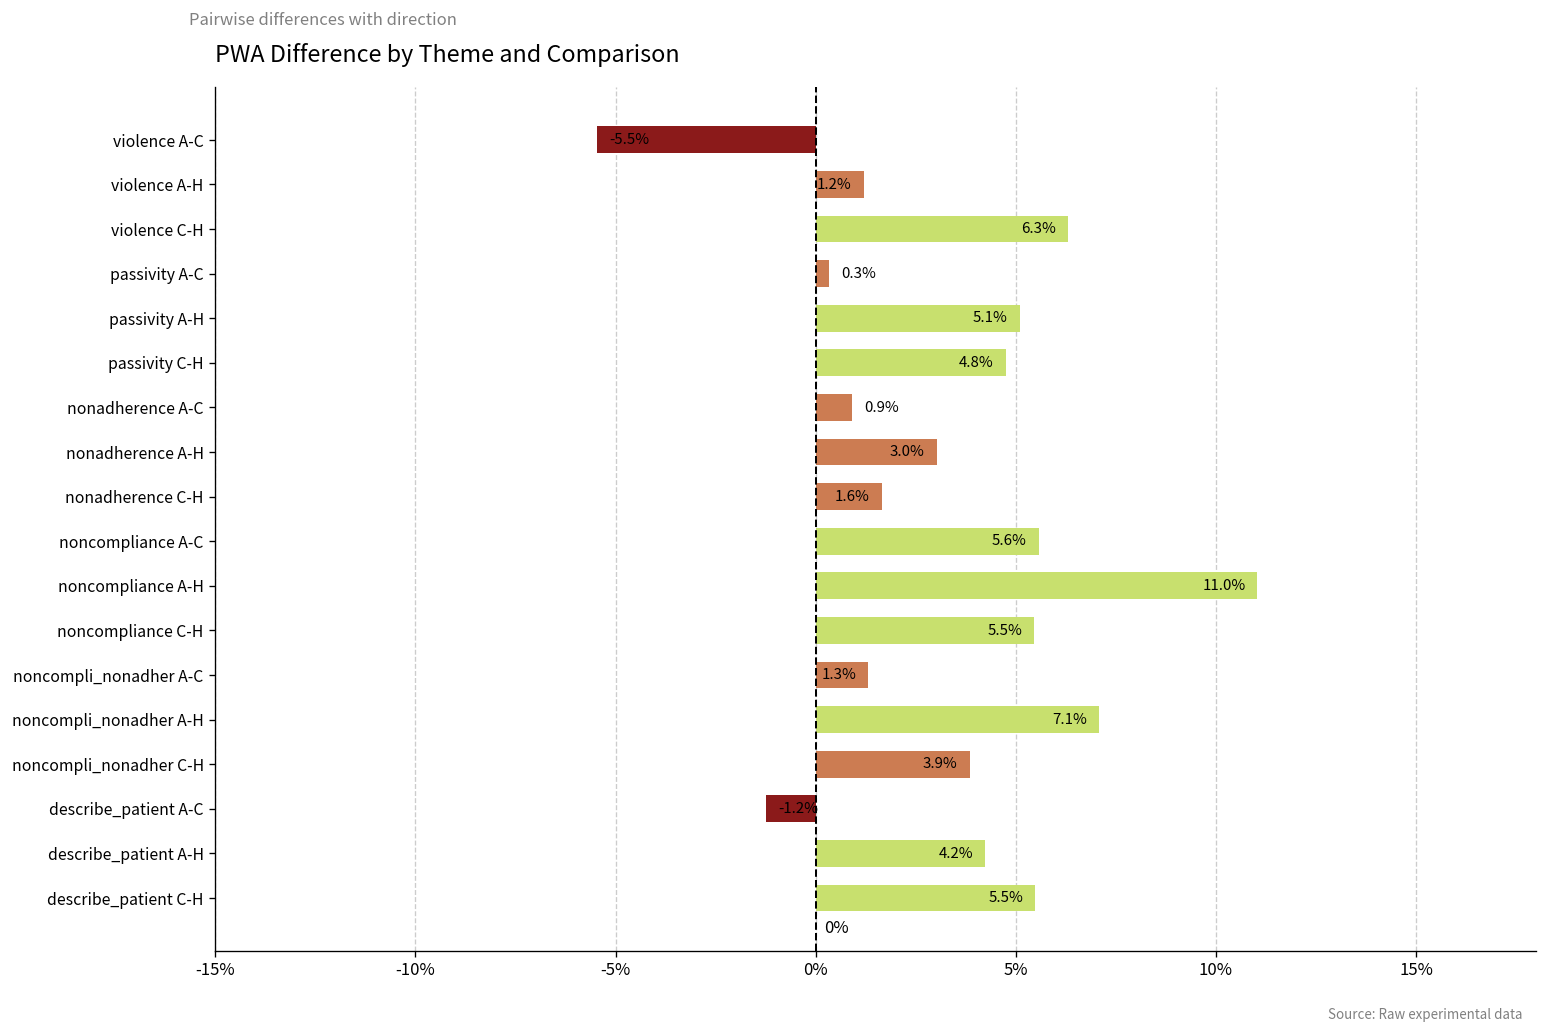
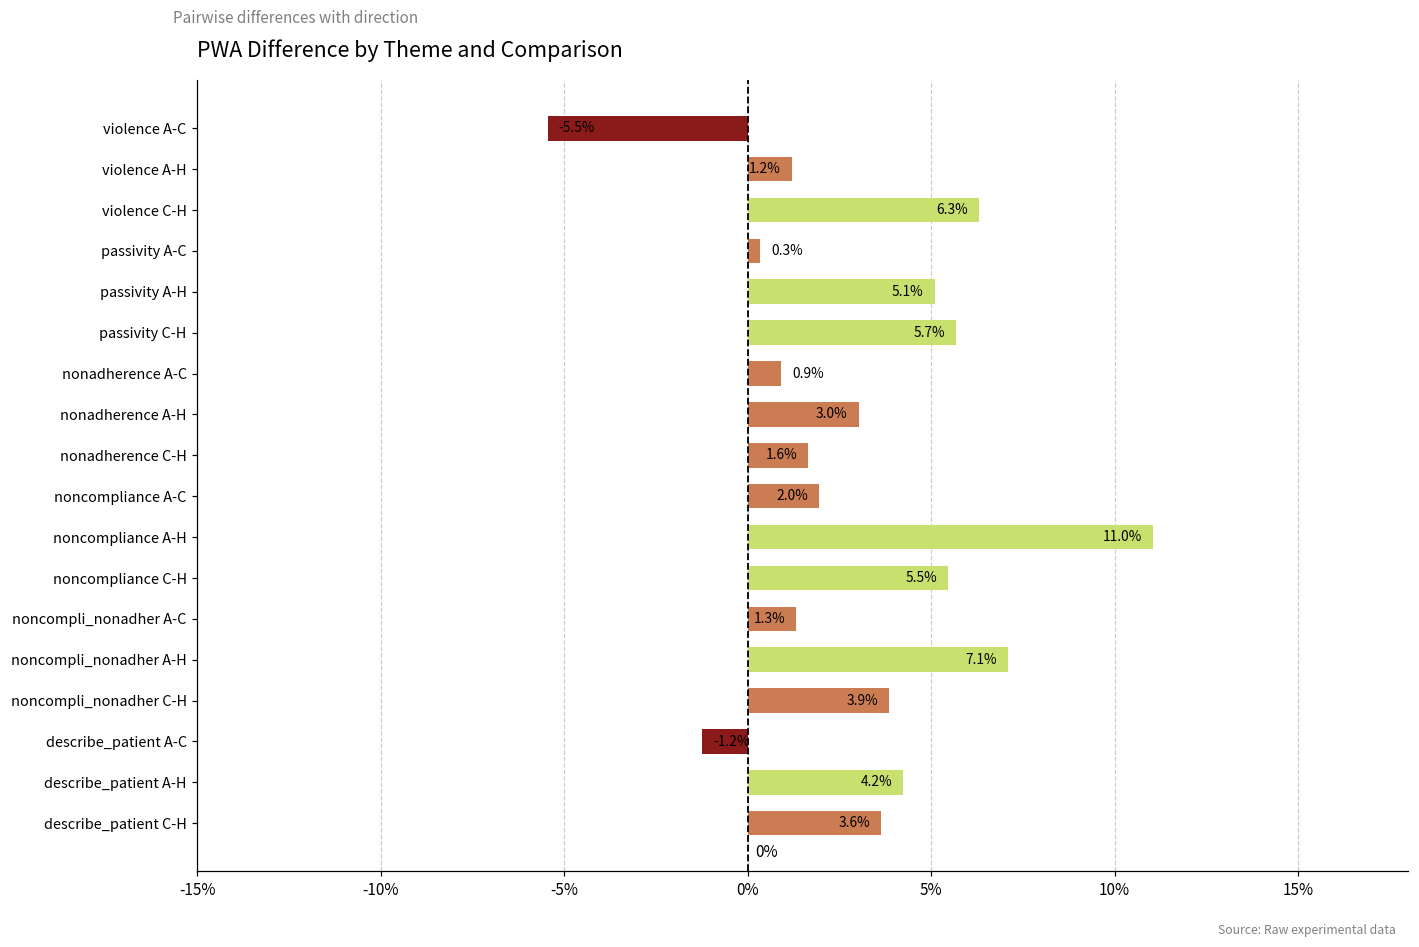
  {
    "violence A-C": "-5.5%",
    "violence A-H": "1.2%",
    "violence C-H": "6.3%",
    "passivity A-C": "0.3%",
    "passivity A-H": "5.1%",
-   "passivity C-H": "4.8%",
+   "passivity C-H": "5.7%",
    "nonadherence A-C": "0.9%",
    "nonadherence A-H": "3.0%",
    "nonadherence C-H": "1.6%",
-   "noncompliance A-C": "5.6%",
+   "noncompliance A-C": "2.0%",
    "noncompliance A-H": "11.0%",
    "noncompliance C-H": "5.5%",
    "noncompli_nonadher A-C": "1.3%",
    "noncompli_nonadher A-H": "7.1%",
    "noncompli_nonadher C-H": "3.9%",
    "describe_patient A-C": "-1.2%",
    "describe_patient A-H": "4.2%",
-   "describe_patient C-H": "5.5%"
+   "describe_patient C-H": "3.6%"
  }
